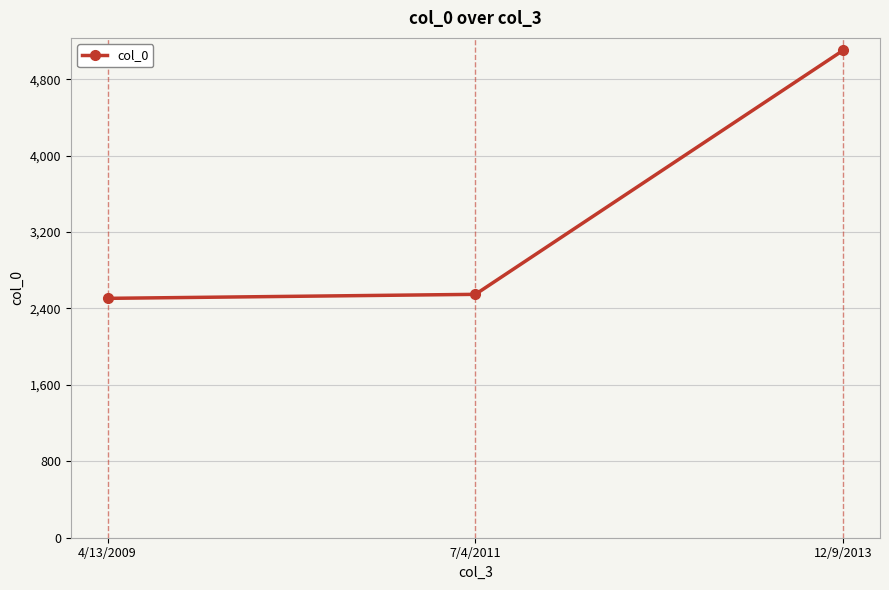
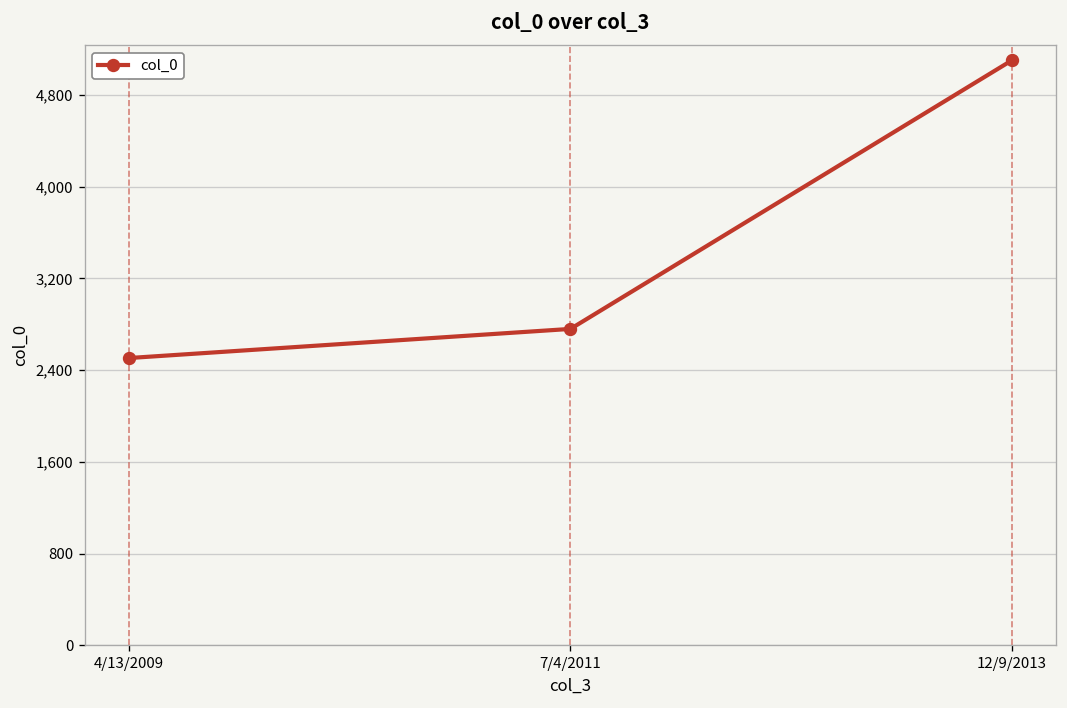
  {
    "4/13/2009": "2,500",
-   "7/4/2011": "2,500",
+   "7/4/2011": "2,800",
    "12/9/2013": "5,100"
  }
